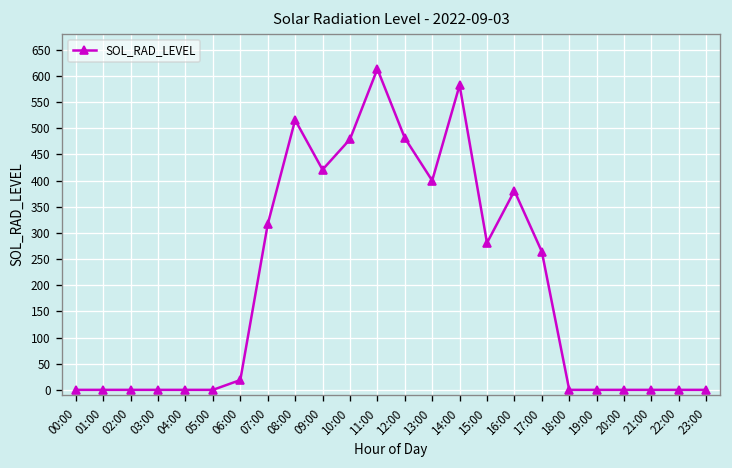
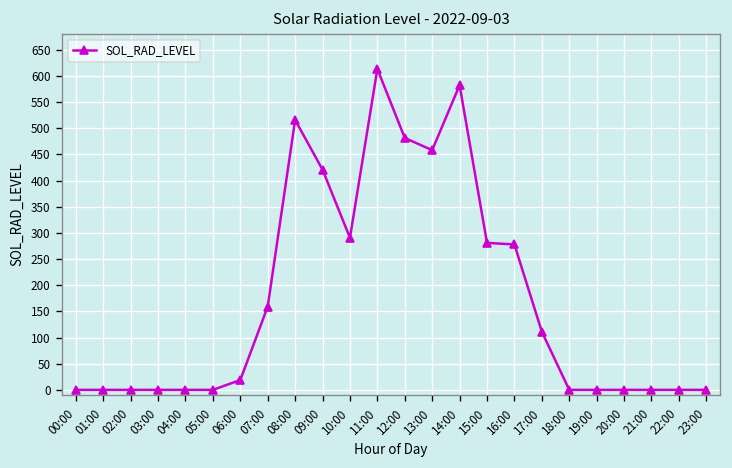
  {
    "00:00": 0,
    "01:00": 0,
    "02:00": 0,
    "03:00": 0,
    "04:00": 0,
    "05:00": 0,
    "06:00": 20,
-   "07:00": 320,
+   "07:00": 160,
    "08:00": 520,
    "09:00": 420,
-   "10:00": 480,
+   "10:00": 290,
    "11:00": 610,
    "12:00": 480,
-   "13:00": 400,
+   "13:00": 460,
    "14:00": 580,
    "15:00": 280,
-   "16:00": 380,
-   "17:00": 260,
+   "16:00": 280,
+   "17:00": 110,
    "18:00": 0,
    "19:00": 0,
    "20:00": 0,
    "21:00": 0,
    "22:00": 0,
    "23:00": 0
  }
